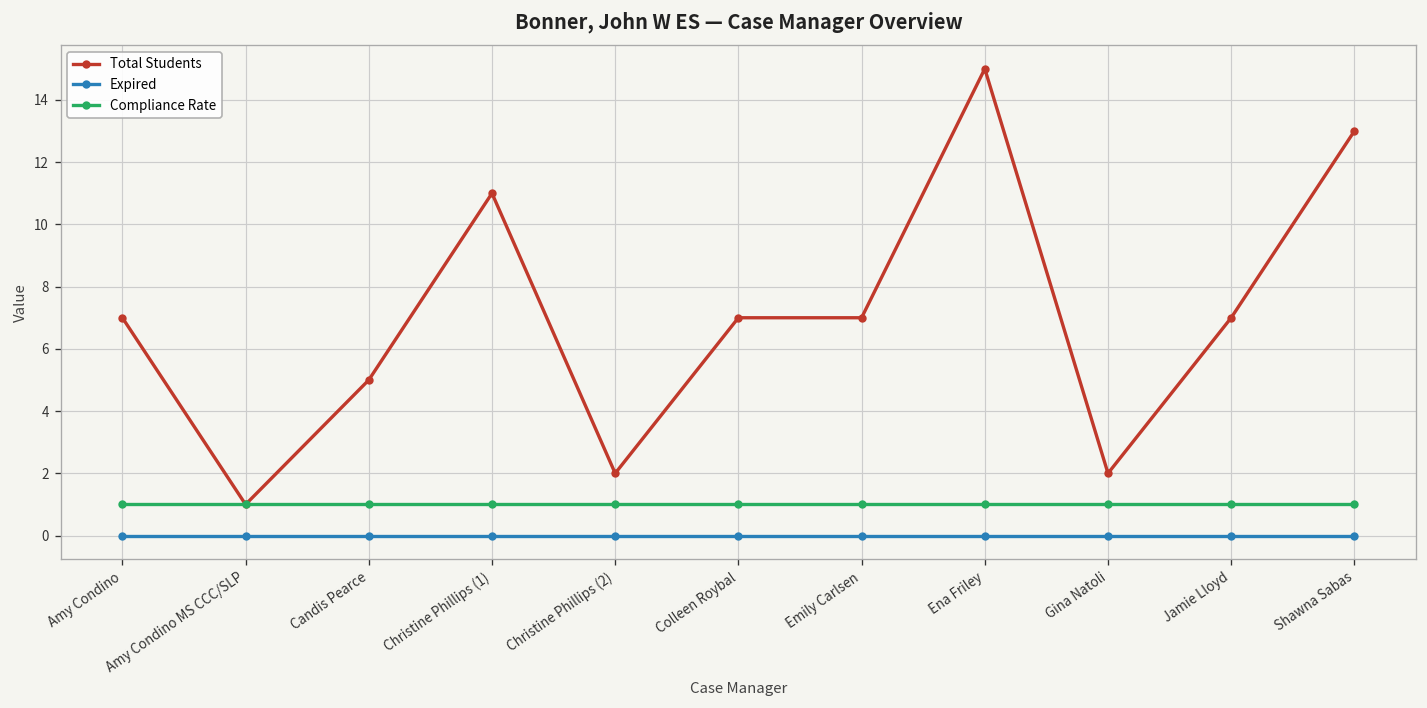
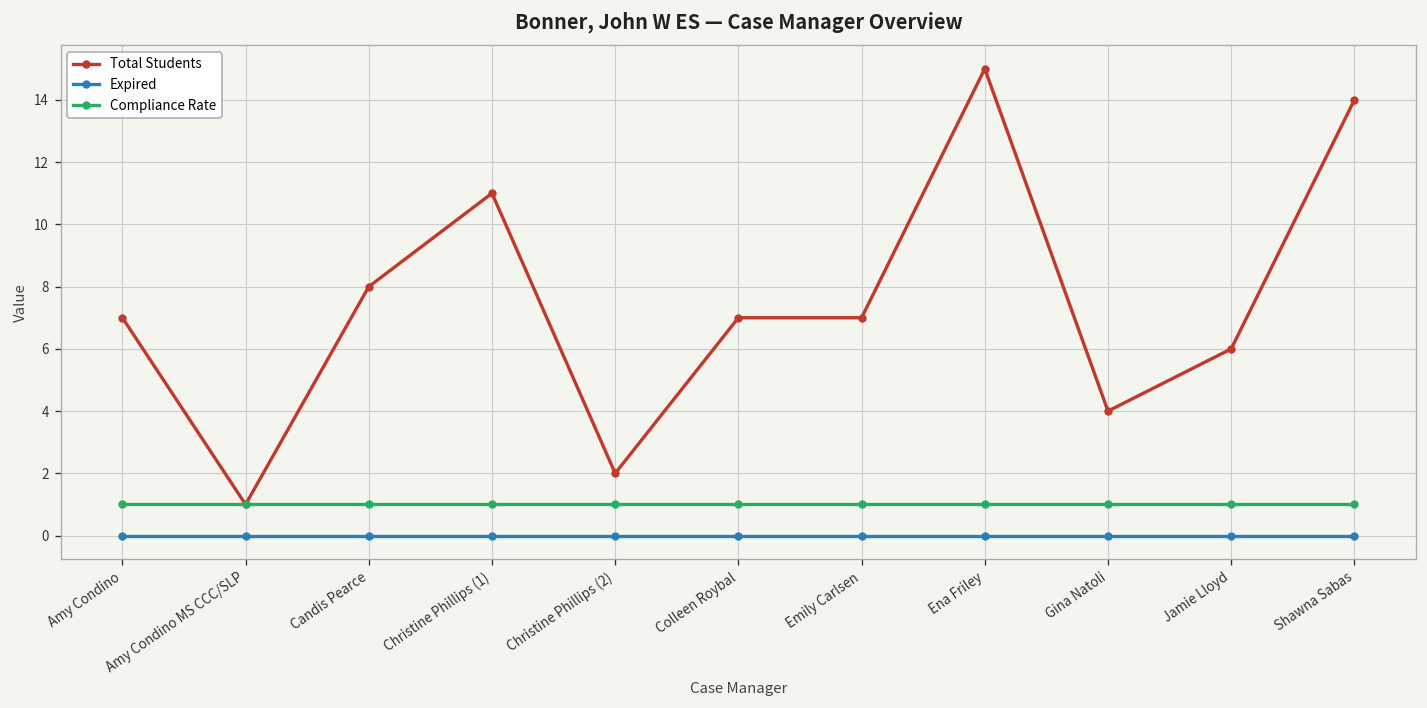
  {
    "Total Students": {
      "Amy Condino": 7,
-     "Candis Pearce": 5,
+     "Candis Pearce": 8,
      "Christine Phillips (1)": 11,
      "Christine Phillips (2)": 2,
      "Colleen Roybal": 7,
      "Emily Carlsen": 7,
      "Ena Friley": 15,
-     "Gina Natoli": 2,
-     "Jamie Lloyd": 7,
-     "Shawna Sabas": 13
+     "Gina Natoli": 4,
+     "Jamie Lloyd": 6,
+     "Shawna Sabas": 14
    },
    "Expired": {
      "Amy Condino": 0,
      "Amy Condino MS CCC/SLP": 0,
      "Candis Pearce": 0,
      "Christine Phillips (1)": 0,
      "Christine Phillips (2)": 0,
      "Colleen Roybal": 0,
      "Emily Carlsen": 0,
      "Ena Friley": 0,
      "Gina Natoli": 0,
      "Jamie Lloyd": 0,
      "Shawna Sabas": 0
    },
    "Compliance Rate": {
      "Amy Condino": 1,
      "Candis Pearce": 1,
      "Christine Phillips (1)": 1,
      "Christine Phillips (2)": 1,
      "Colleen Roybal": 1,
      "Emily Carlsen": 1,
      "Ena Friley": 1,
      "Gina Natoli": 1,
      "Jamie Lloyd": 1,
      "Shawna Sabas": 1
    }
  }
